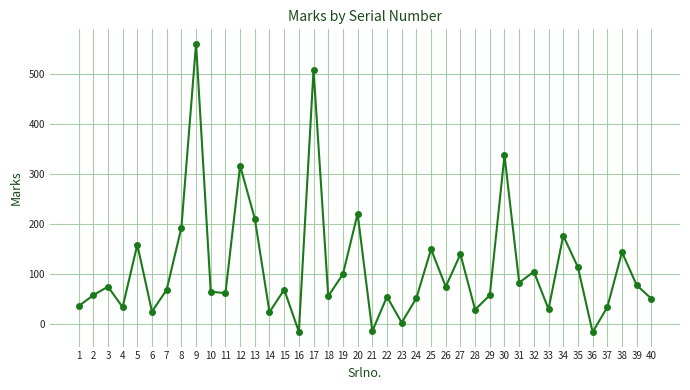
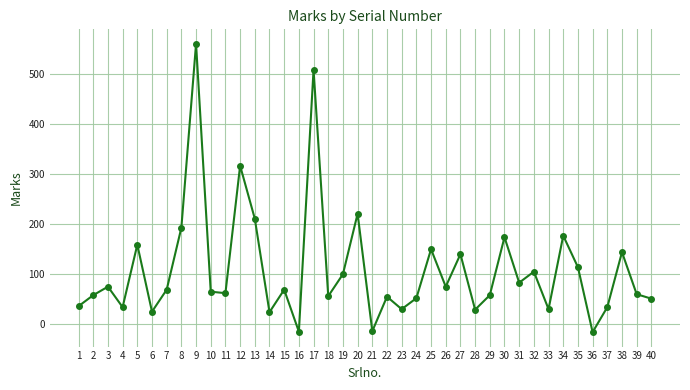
  {
    "1": 40,
    "2": 60,
    "3": 80,
    "4": 30,
    "5": 160,
    "6": 30,
    "7": 70,
    "8": 190,
    "9": 560,
    "10": 70,
    "11": 60,
    "12": 320,
    "13": 210,
    "14": 20,
    "15": 70,
    "16": -20,
    "17": 510,
    "18": 60,
    "19": 100,
    "20": 220,
    "21": -10,
    "22": 60,
-   "23": 0,
+   "23": 30,
    "24": 50,
    "25": 150,
    "26": 80,
    "27": 140,
    "28": 30,
    "29": 60,
-   "30": 340,
+   "30": 170,
    "31": 80,
    "32": 110,
    "33": 30,
    "34": 180,
    "35": 110,
    "36": -20,
    "37": 30,
    "38": 140,
-   "39": 80,
+   "39": 60,
    "40": 50
  }
